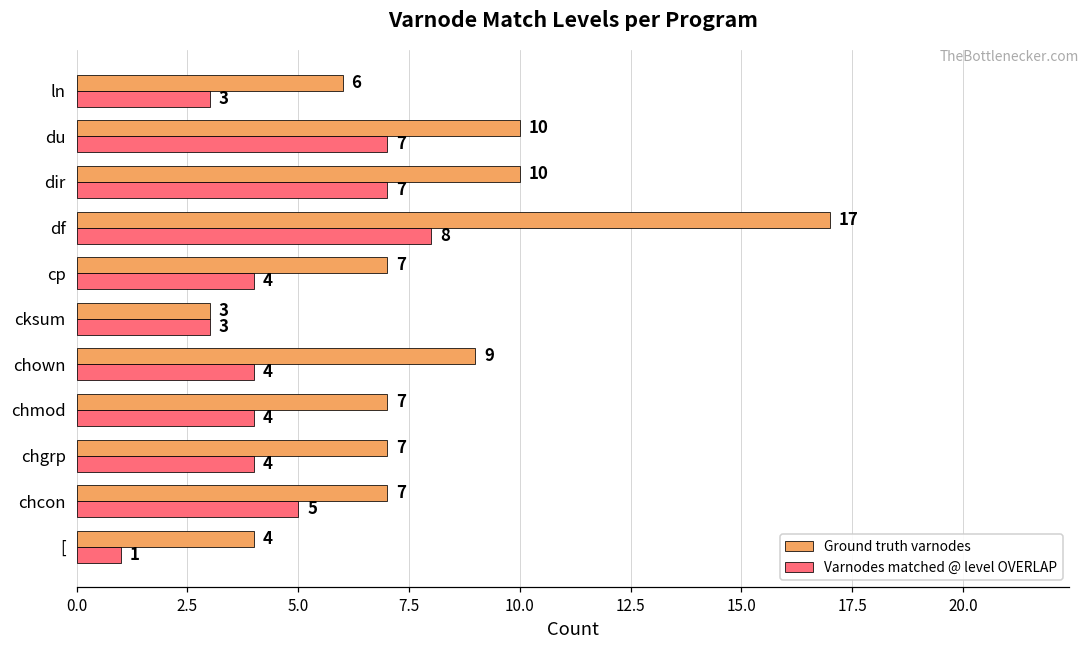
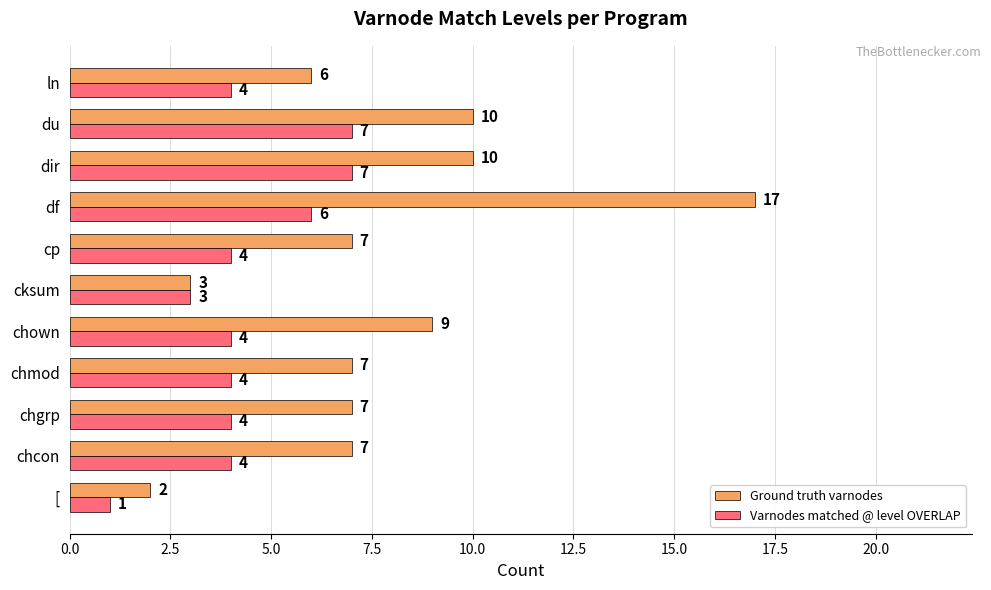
  {
    "Ground truth varnodes": {
      "ln": 6,
      "du": 10,
      "dir": 10,
      "df": 17,
      "cp": 7,
      "cksum": 3,
      "chown": 9,
      "chmod": 7,
      "chgrp": 7,
      "chcon": 7,
-     "[": 4
+     "[": 2
    },
    "Varnodes matched @ level OVERLAP": {
-     "ln": 3,
+     "ln": 4,
      "du": 7,
      "dir": 7,
-     "df": 8,
+     "df": 6,
      "cp": 4,
      "cksum": 3,
      "chown": 4,
      "chmod": 4,
      "chgrp": 4,
-     "chcon": 5,
+     "chcon": 4,
      "[": 1
    }
  }
